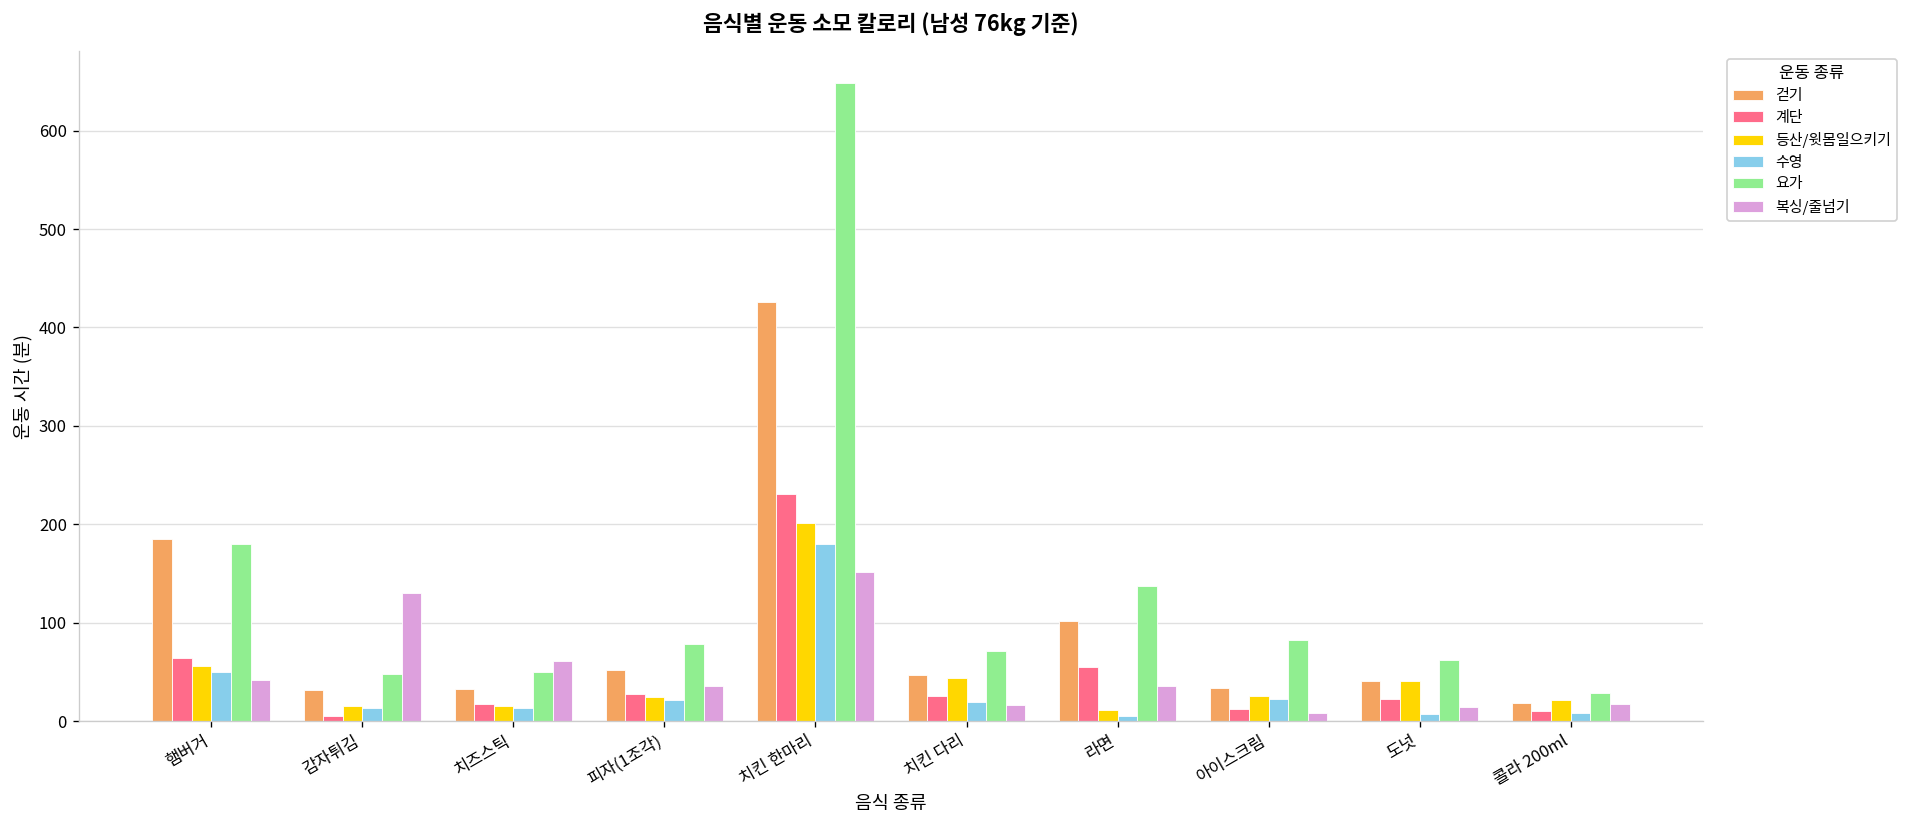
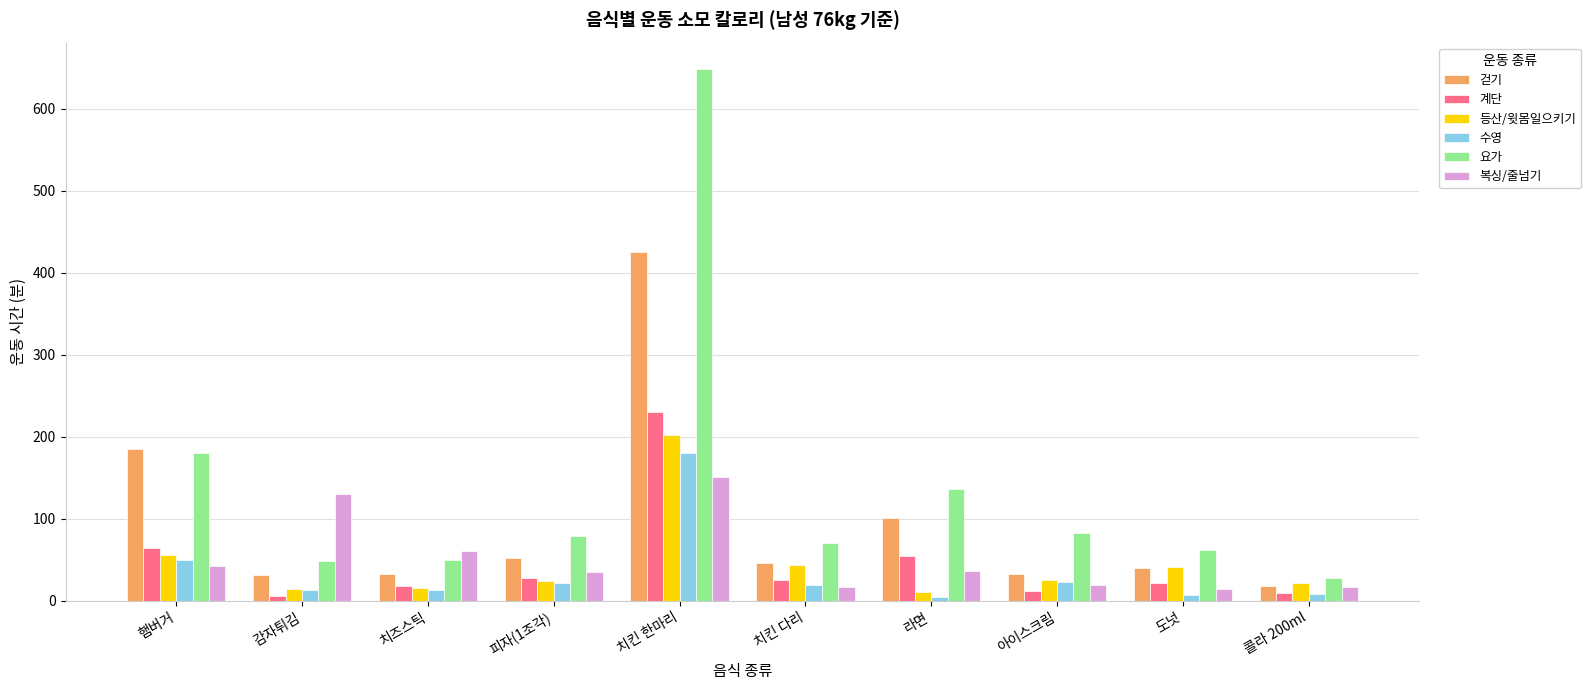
  {
    "걷기": {
      "햄버거": 190,
      "감자튀김": 30,
      "치즈스틱": 30,
      "피자(1조각)": 50,
      "치킨 한마리": 430,
      "치킨 다리": 50,
      "라면": 100,
      "아이스크림": 30,
      "도넛": 40,
      "콜라 200ml": 20
    },
    "계단": {
      "햄버거": 60,
      "감자튀김": 10,
      "치즈스틱": 20,
      "피자(1조각)": 30,
      "치킨 한마리": 230,
      "치킨 다리": 30,
      "라면": 50,
      "아이스크림": 10,
      "도넛": 20,
      "콜라 200ml": 10
    },
    "등산/윗몸일으키기": {
      "햄버거": 60,
      "감자튀김": 10,
      "치즈스틱": 20,
      "피자(1조각)": 20,
      "치킨 한마리": 200,
      "치킨 다리": 40,
      "라면": 10,
      "아이스크림": 30,
      "도넛": 40,
      "콜라 200ml": 20
    },
    "수영": {
      "햄버거": 50,
      "감자튀김": 10,
      "치즈스틱": 10,
      "피자(1조각)": 20,
      "치킨 한마리": 180,
      "치킨 다리": 20,
      "라면": 10,
      "아이스크림": 20,
      "도넛": 10,
      "콜라 200ml": 10
    },
    "요가": {
      "햄버거": 180,
      "감자튀김": 50,
      "치즈스틱": 50,
      "피자(1조각)": 80,
      "치킨 한마리": 650,
      "치킨 다리": 70,
      "라면": 140,
      "아이스크림": 80,
      "도넛": 60,
      "콜라 200ml": 30
    },
    "복싱/줄넘기": {
      "햄버거": 40,
      "감자튀김": 130,
      "치즈스틱": 60,
      "피자(1조각)": 40,
      "치킨 한마리": 150,
      "치킨 다리": 20,
      "라면": 40,
-     "아이스크림": 10,
+     "아이스크림": 20,
      "도넛": 10,
      "콜라 200ml": 20
    }
  }
